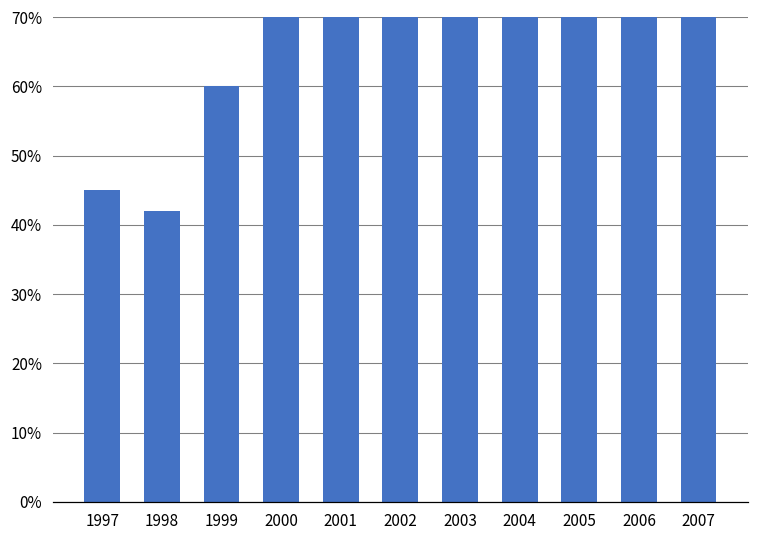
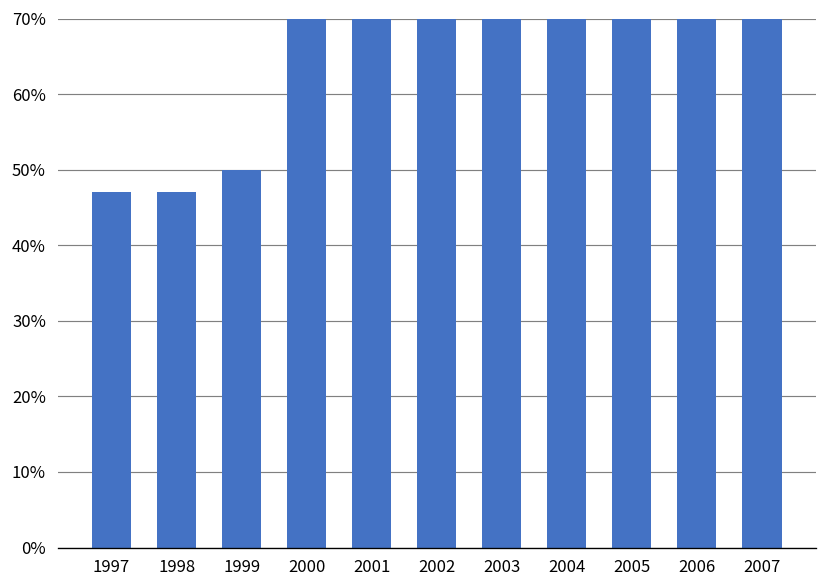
  {
-   "1997": "45%",
-   "1998": "42%",
-   "1999": "60%"
+   "1997": "47%",
+   "1998": "47%",
+   "1999": "50%"
  }
